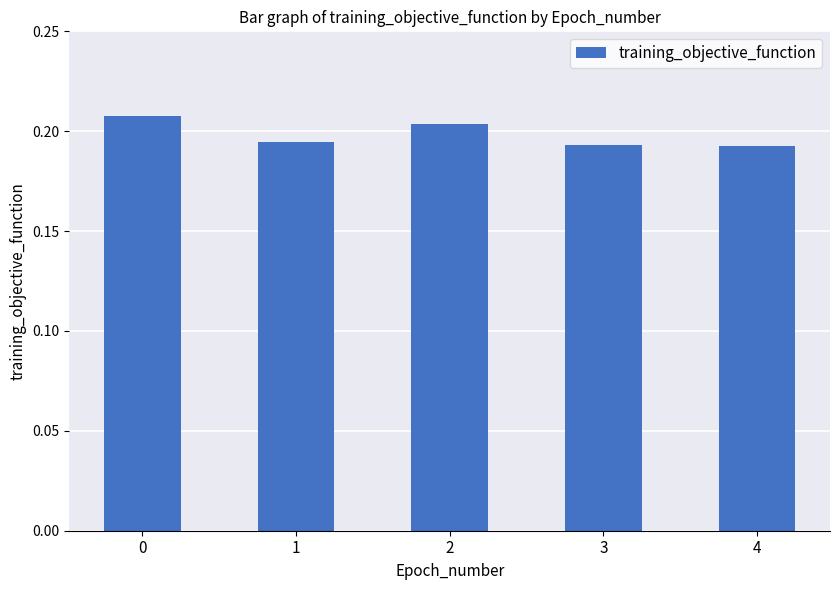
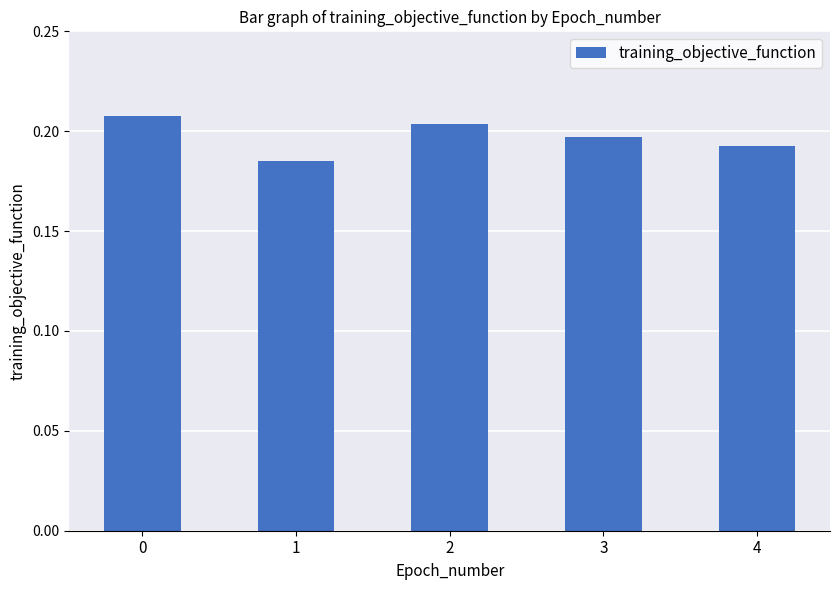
  {
    "0": 0.208,
-   "1": 0.195,
+   "1": 0.185,
    "2": 0.204,
-   "3": 0.193,
+   "3": 0.197,
    "4": 0.193
  }
